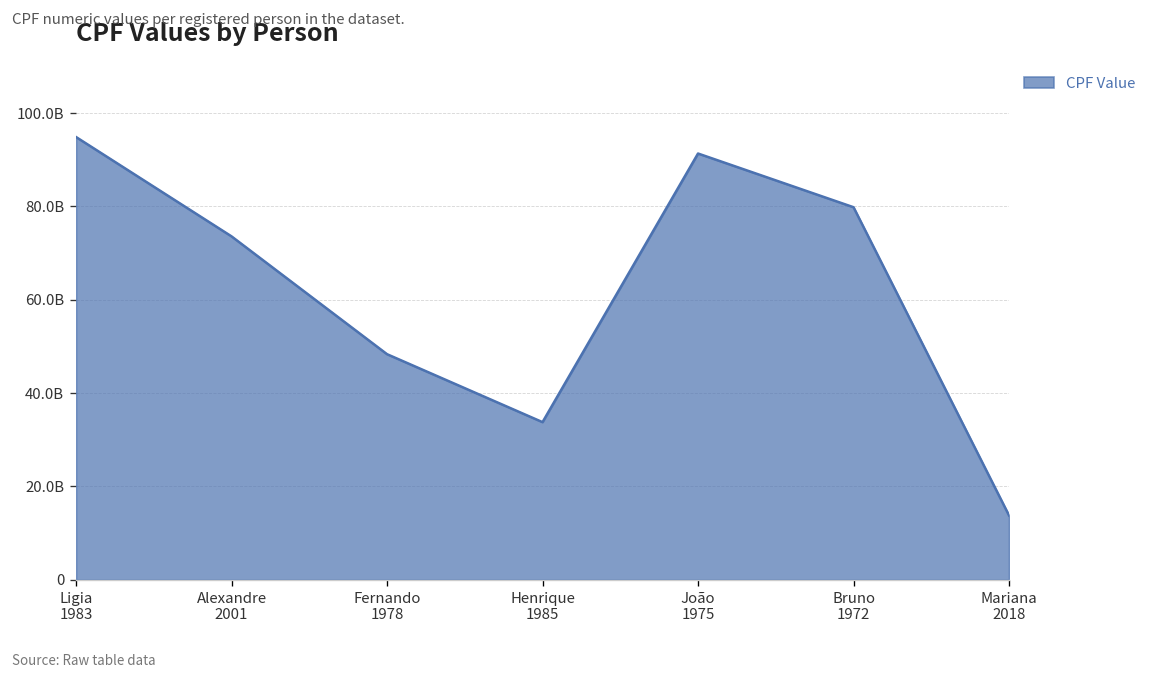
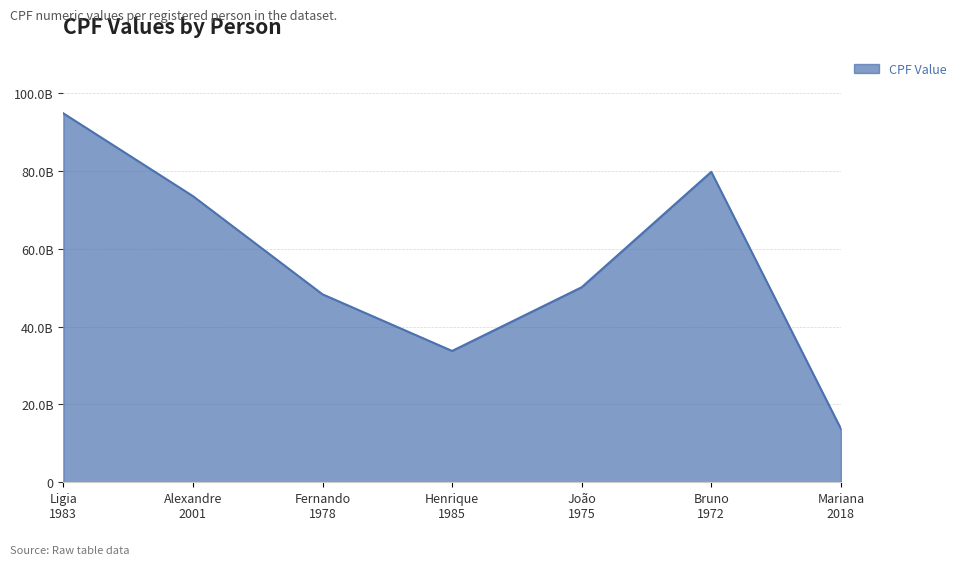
  {
    "Ligia 1983": 95000000000,
    "Alexandre 2001": 74000000000,
    "Fernando 1978": 48000000000,
    "Henrique 1985": 34000000000,
-   "João 1975": 91000000000,
+   "João 1975": 50000000000,
    "Bruno 1972": 80000000000,
    "Mariana 2018": 14000000000
  }
